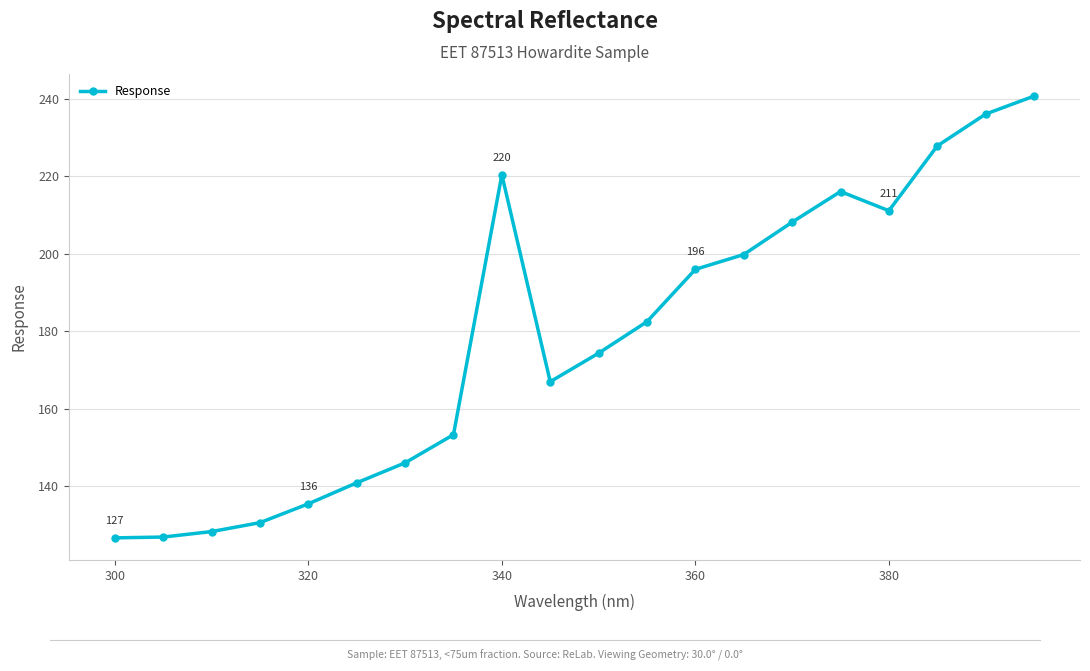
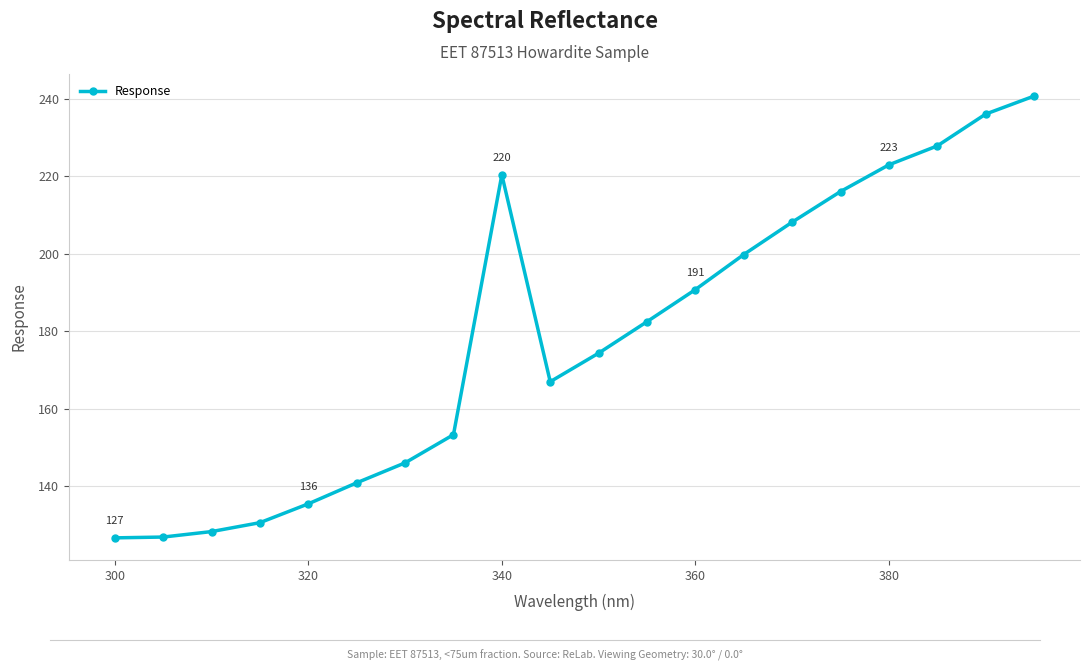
  {
    "300": 127,
    "320": 136,
    "340": 220,
-   "360": 196,
-   "380": 211
+   "360": 191,
+   "380": 223
  }
